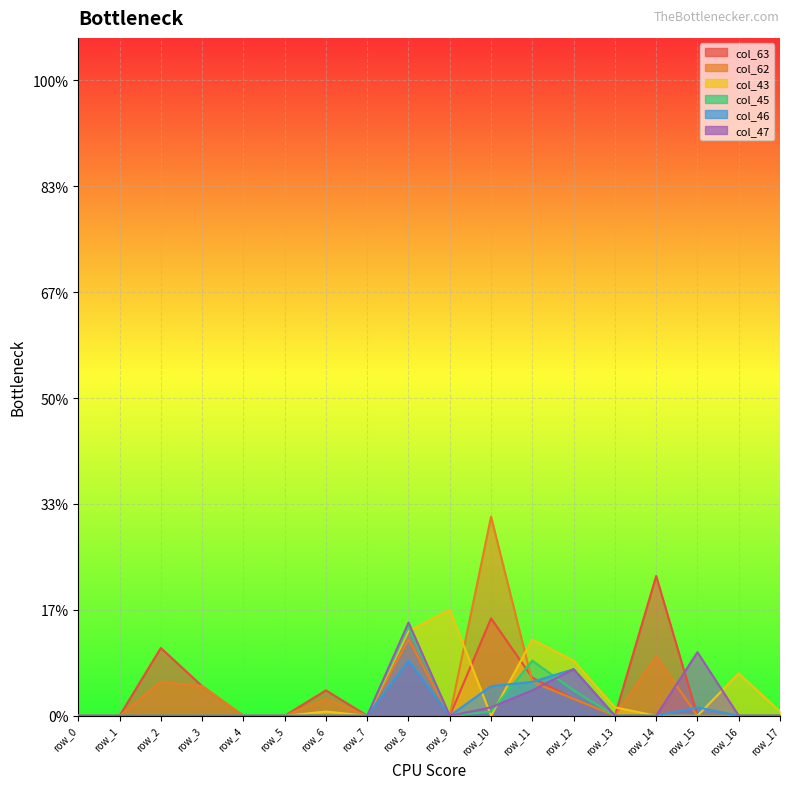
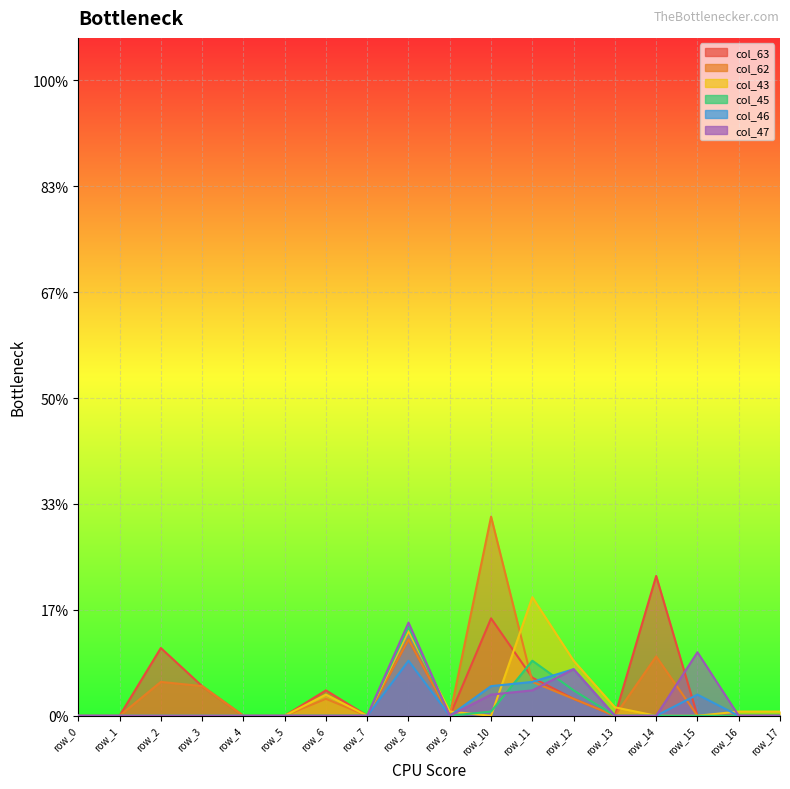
  {
    "col_43": {
-     "row_6": "1%",
+     "row_6": "3%",
      "row_8": "13%",
-     "row_9": "17%",
+     "row_9": "1%",
      "row_10": "0%",
-     "row_11": "12%",
+     "row_11": "19%",
      "row_12": "9%",
      "row_13": "1%",
-     "row_16": "7%",
+     "row_16": "1%",
      "row_17": "1%"
    },
    "col_45": {
      "row_8": "14%",
      "row_10": "1%",
      "row_11": "9%",
      "row_12": "4%"
    },
    "col_46": {
      "row_8": "9%",
      "row_10": "5%",
-     "row_15": "1%"
+     "row_15": "3%"
    },
    "col_47": {
      "row_8": "15%",
-     "row_10": "1%",
+     "row_10": "3%",
      "row_11": "4%",
      "row_15": "10%"
    }
  }
